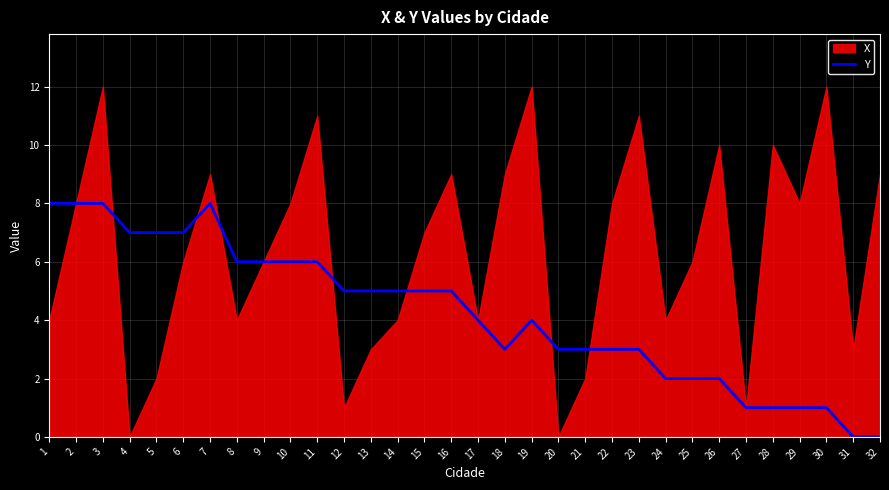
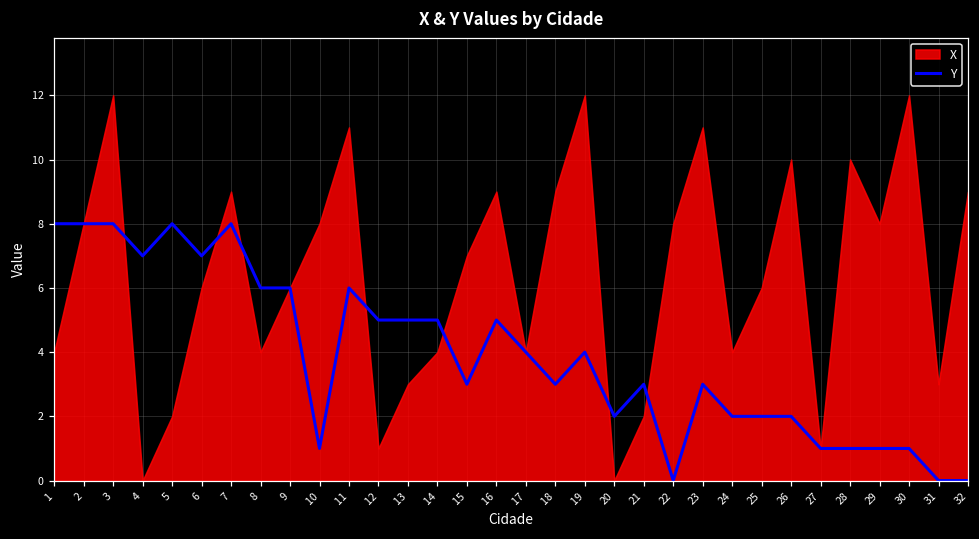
  {
    "Y": {
      "1": 8,
      "3": 8,
      "4": 7,
-     "5": 7,
+     "5": 8,
      "6": 7,
      "7": 8,
      "8": 6,
-     "10": 6,
+     "10": 1,
      "11": 6,
      "12": 5,
      "13": 5,
      "14": 5,
-     "15": 5,
+     "15": 3,
      "16": 5,
      "18": 3,
      "19": 4,
-     "20": 3,
+     "20": 2,
      "21": 3,
-     "22": 3,
+     "22": 0,
      "23": 3,
      "24": 2,
      "25": 2,
      "26": 2,
      "28": 1,
      "29": 1,
      "30": 1,
      "31": 0,
      "32": 0
    },
    "X": {
      "1": 4,
      "3": 12,
      "4": 0,
      "5": 2,
      "6": 6,
      "7": 9,
      "8": 4,
      "10": 8,
      "11": 11,
      "12": 1,
      "13": 3,
      "14": 4,
      "15": 7,
      "16": 9,
      "18": 9,
      "19": 12,
      "20": 0,
      "21": 2,
      "22": 8,
      "23": 11,
      "24": 4,
      "25": 6,
      "26": 10,
      "28": 10,
      "29": 8,
      "30": 12,
      "31": 3,
      "32": 9
    }
  }
